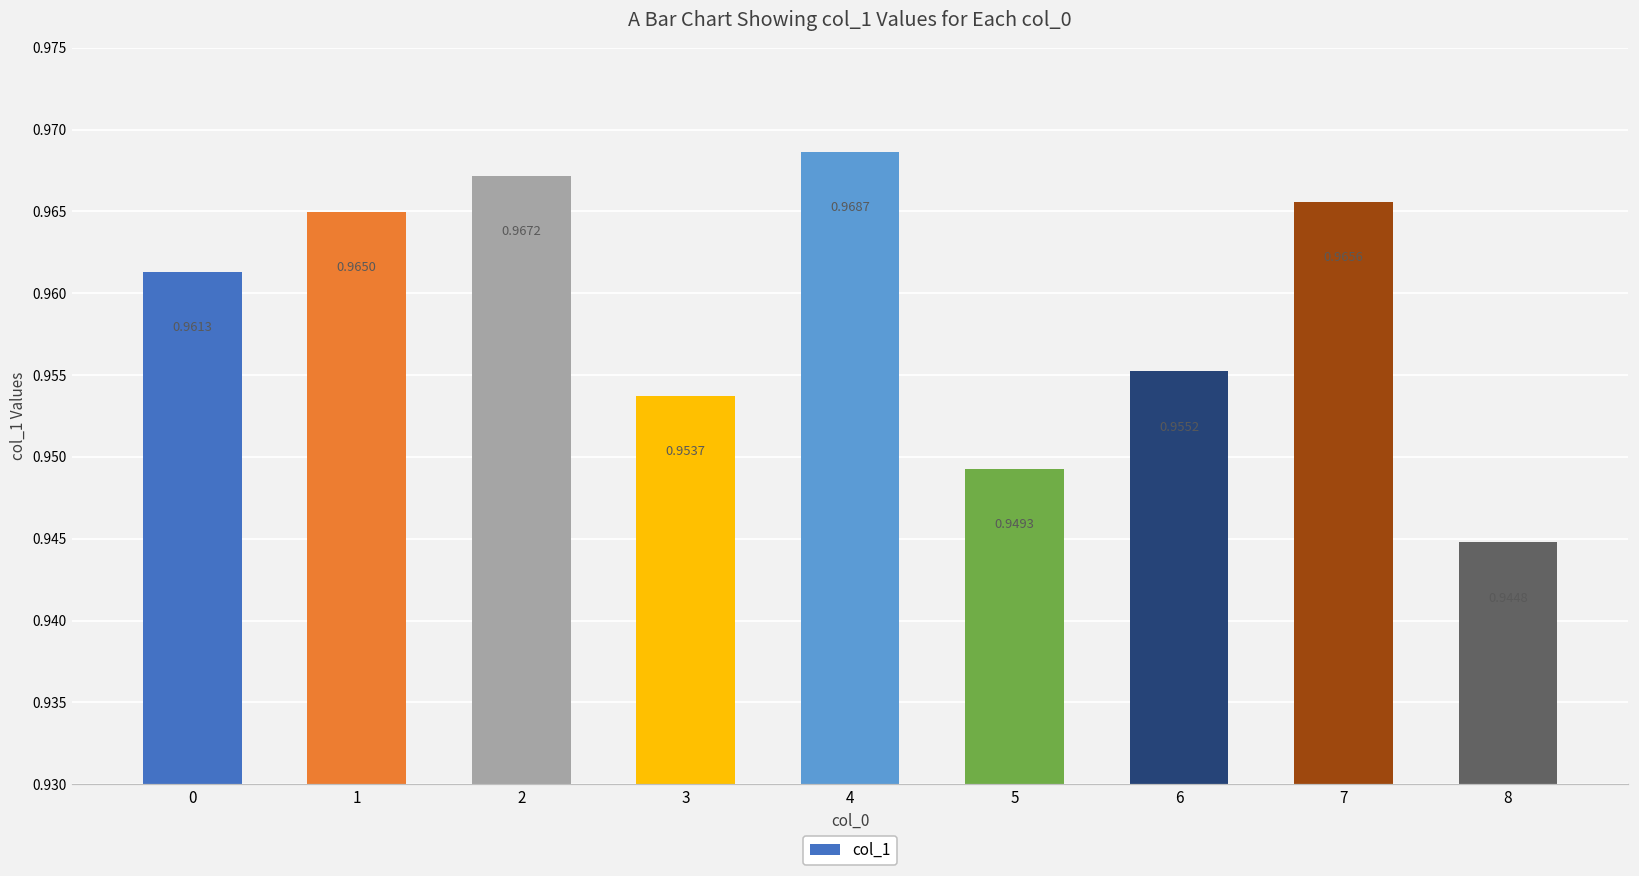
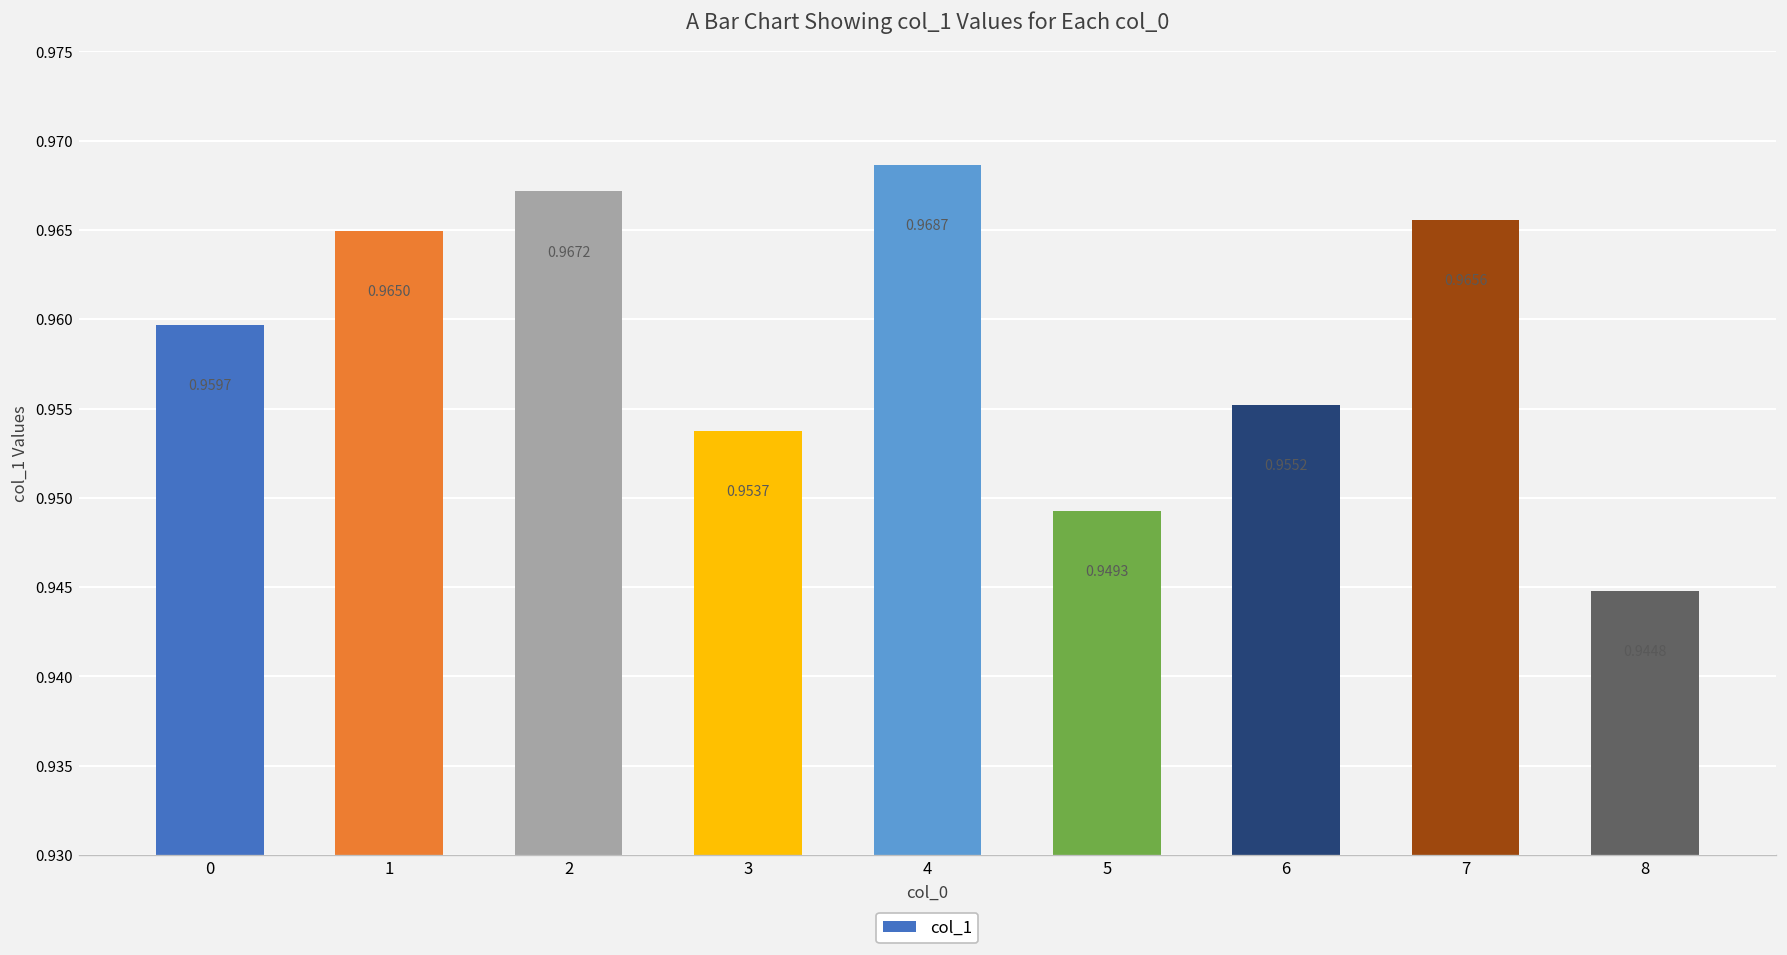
  {
-   "0": 0.9613,
+   "0": 0.9597,
    "1": 0.9650,
    "2": 0.9672,
    "3": 0.9537,
    "4": 0.9687,
    "5": 0.9493,
    "6": 0.9552,
    "7": 0.9656
  }
